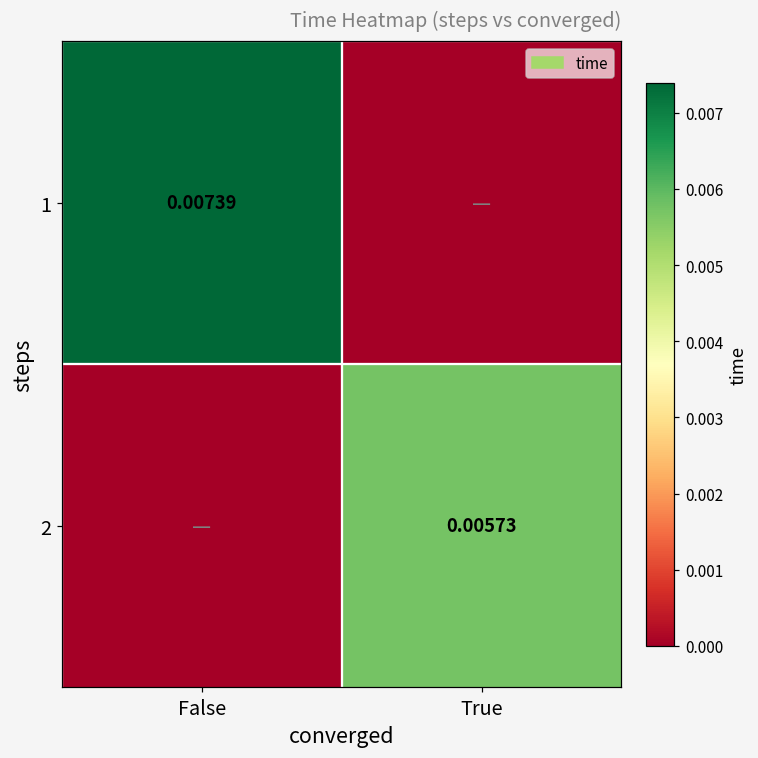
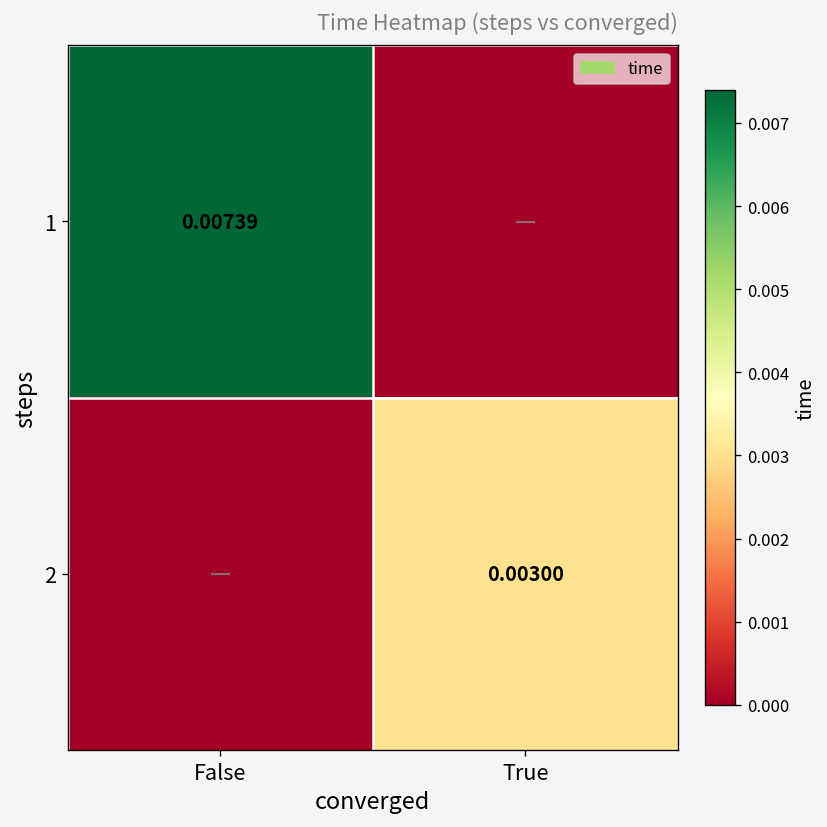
  {
    "1": {
      "False": 0.00739
    },
    "2": {
-     "True": 0.00573
+     "True": 0.00300
    }
  }
